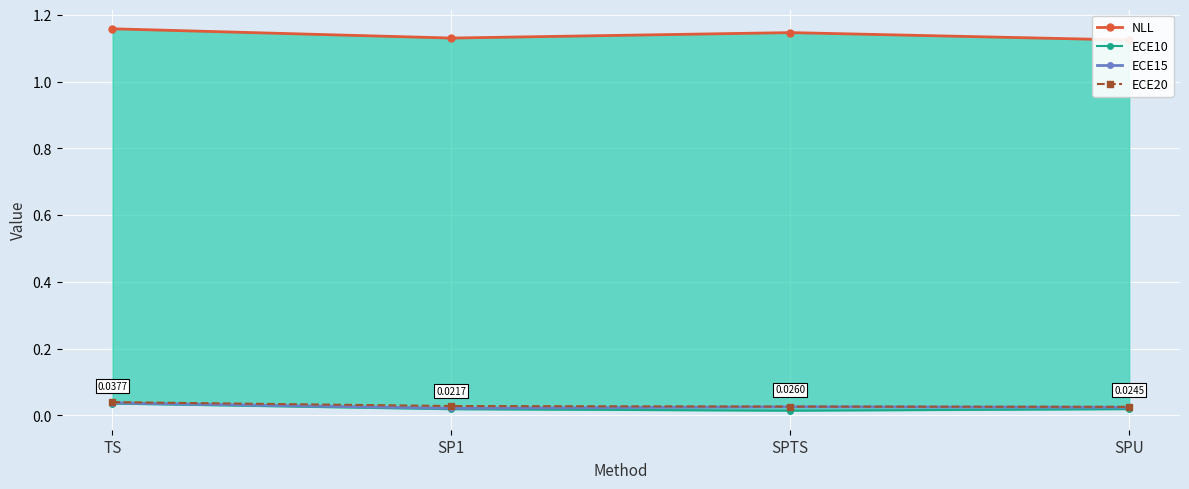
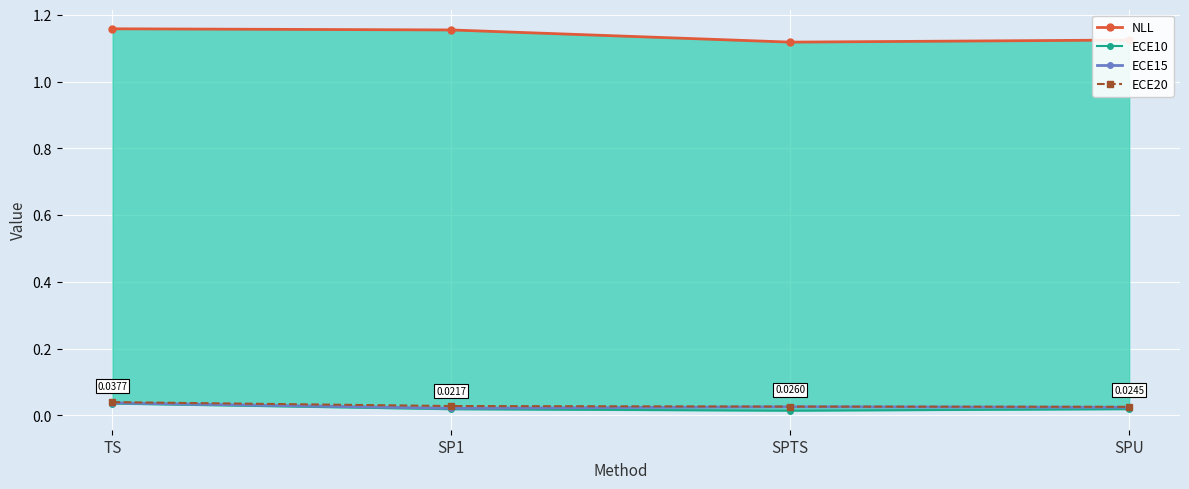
  {
    "NLL": {
      "TS": 1.16,
-     "SP1": 1.13,
-     "SPTS": 1.15
+     "SP1": 1.16,
+     "SPTS": 1.12
    },
    "ECE10": {
      "SPTS": 0.01
    }
  }
